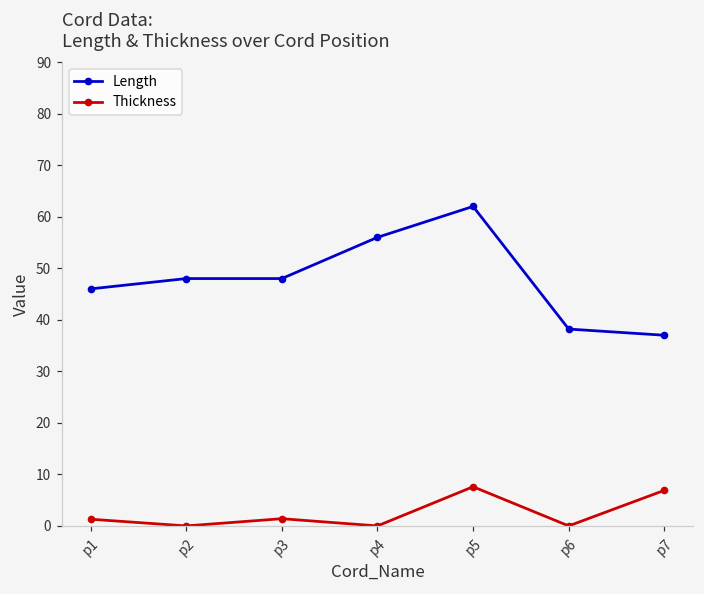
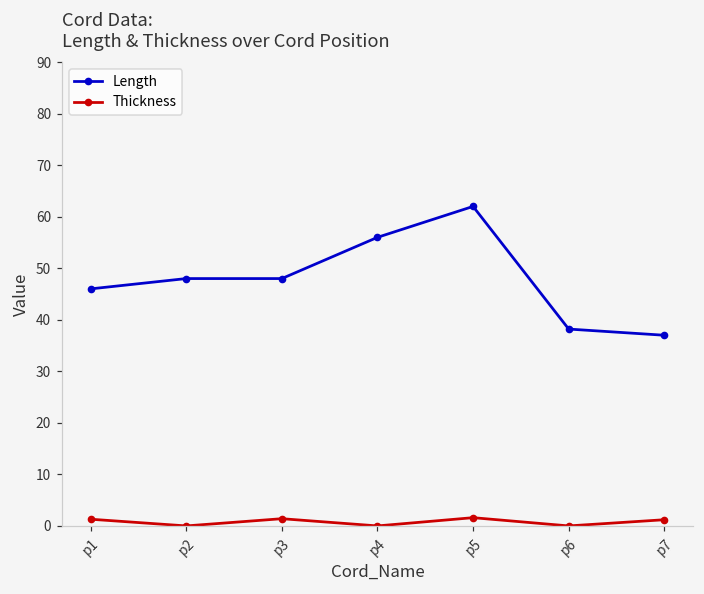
  {
    "Length": {
      "p1": 46,
      "p2": 48,
      "p3": 48,
      "p4": 56,
      "p5": 62,
      "p6": 38,
      "p7": 37
    },
    "Thickness": {
      "p1": 1,
      "p2": 0,
      "p3": 1,
      "p4": 0,
-     "p5": 8,
+     "p5": 2,
      "p6": 0,
-     "p7": 7
+     "p7": 1
    }
  }
